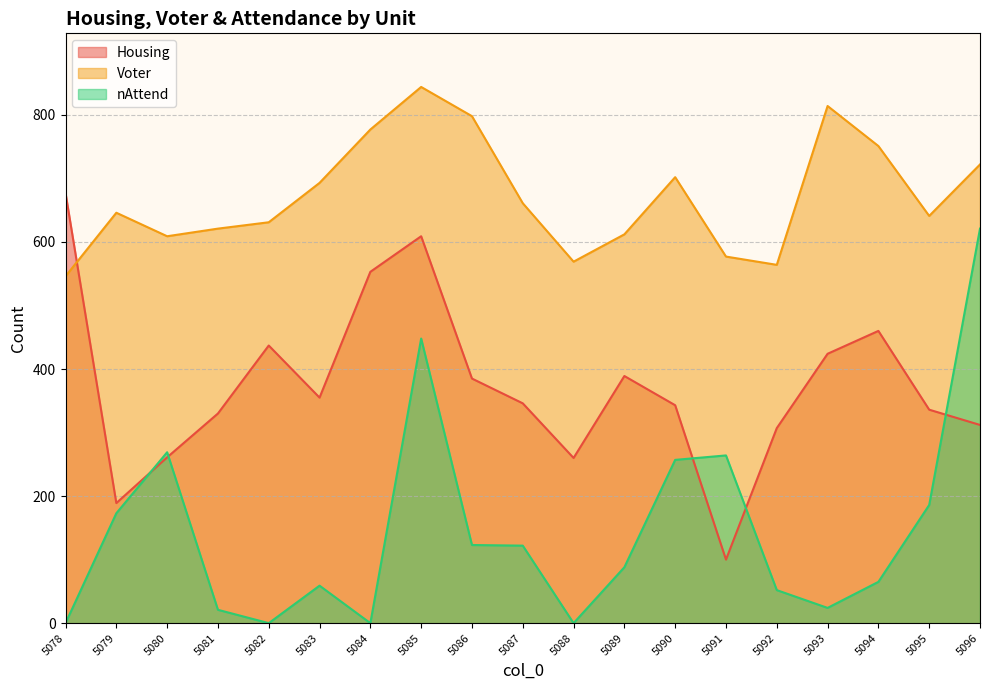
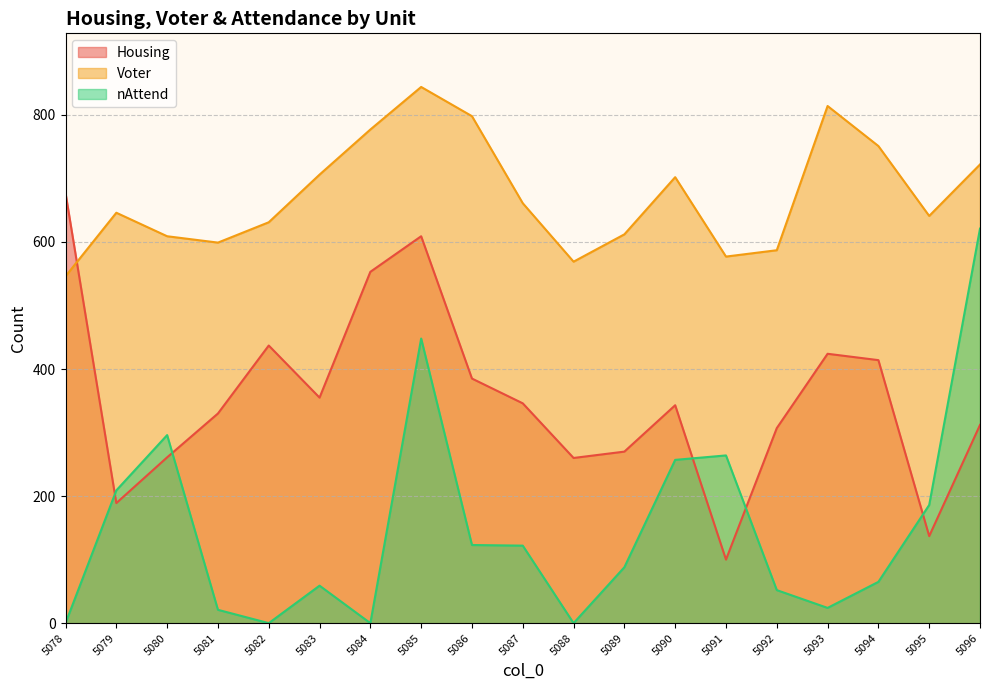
  {
    "Housing": {
      "5078": 680,
      "5079": 190,
      "5080": 260,
      "5081": 330,
      "5082": 440,
      "5083": 360,
      "5084": 550,
      "5085": 610,
      "5086": 390,
      "5087": 350,
      "5088": 260,
-     "5089": 390,
+     "5089": 270,
      "5090": 340,
      "5091": 100,
      "5092": 310,
      "5093": 420,
-     "5094": 460,
-     "5095": 340,
+     "5094": 410,
+     "5095": 140,
      "5096": 310
    },
    "Voter": {
      "5078": 550,
      "5079": 650,
      "5080": 610,
-     "5081": 620,
+     "5081": 600,
      "5082": 630,
-     "5083": 690,
+     "5083": 710,
      "5084": 780,
      "5085": 840,
      "5086": 800,
      "5087": 660,
      "5088": 570,
      "5089": 610,
      "5090": 700,
      "5091": 580,
-     "5092": 560,
+     "5092": 590,
      "5093": 810,
      "5094": 750,
      "5095": 640,
      "5096": 720
    },
    "nAttend": {
      "5078": 0,
-     "5079": 170,
-     "5080": 270,
+     "5079": 210,
+     "5080": 300,
      "5081": 20,
      "5082": 0,
      "5083": 60,
      "5084": 0,
      "5085": 450,
      "5086": 120,
      "5087": 120,
      "5088": 0,
      "5089": 90,
      "5090": 260,
      "5091": 260,
      "5092": 50,
      "5093": 20,
      "5094": 70,
      "5095": 190,
      "5096": 620
    }
  }
